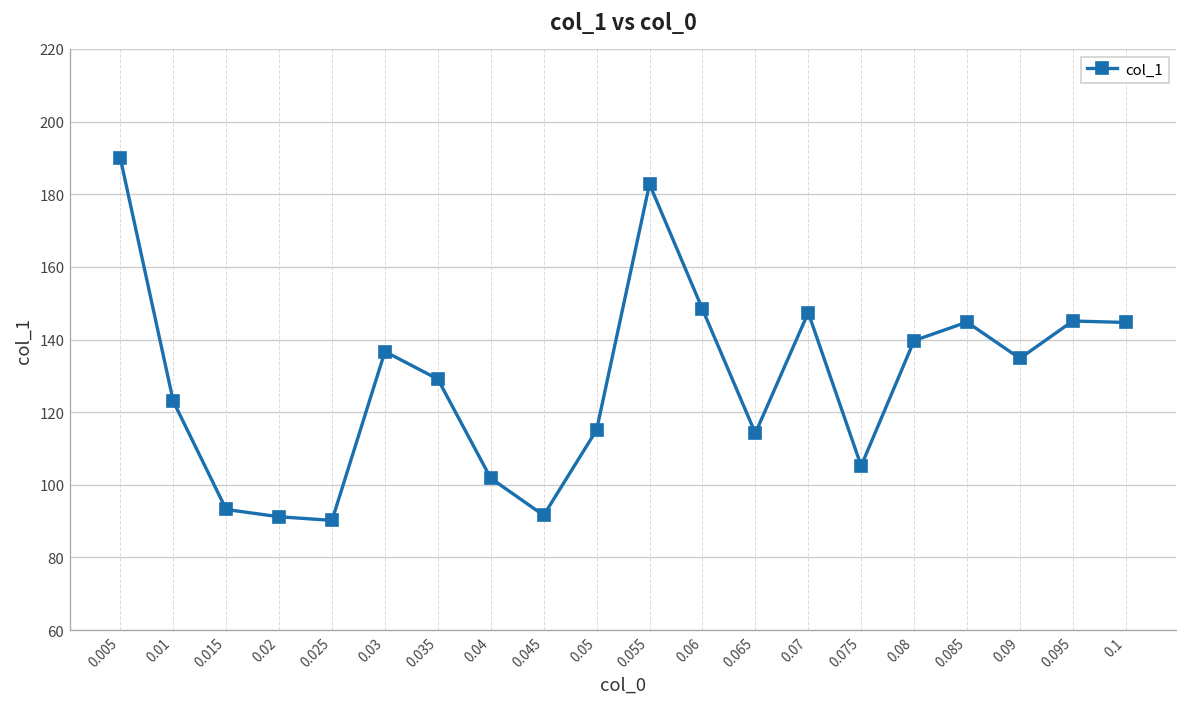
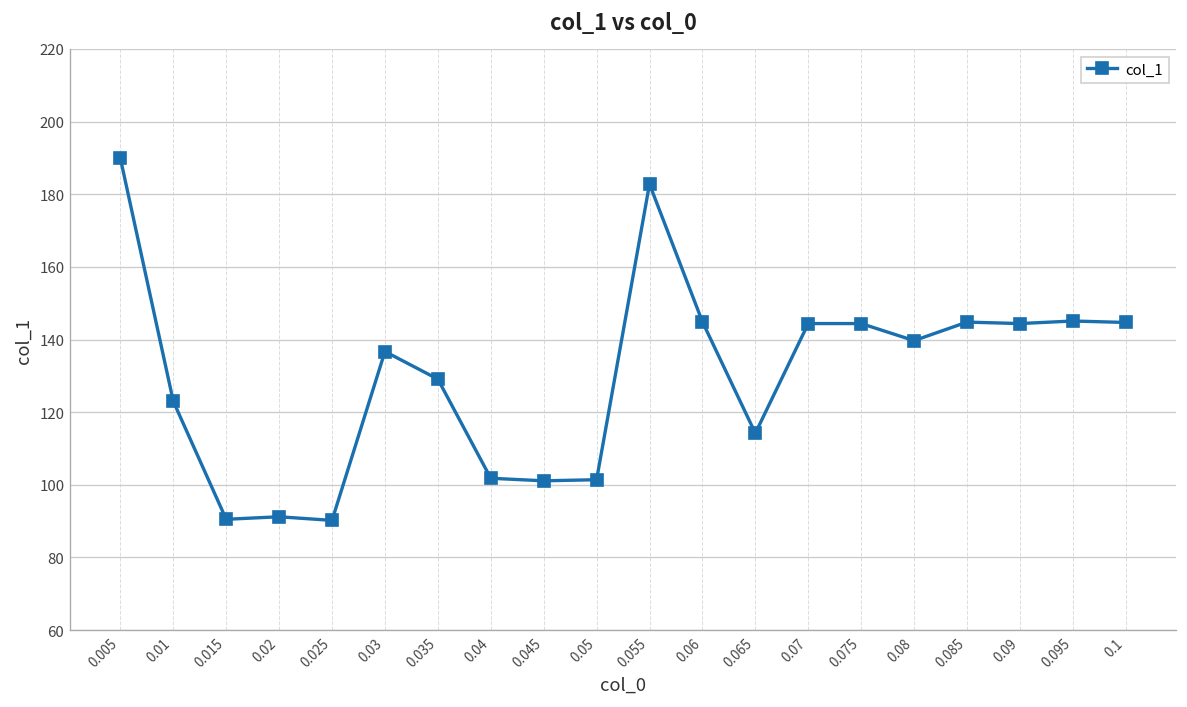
  {
    "0.005": 190,
    "0.01": 123,
-   "0.015": 93,
+   "0.015": 91,
    "0.02": 91,
    "0.025": 90,
    "0.03": 137,
    "0.035": 129,
    "0.04": 102,
-   "0.045": 92,
-   "0.05": 115,
+   "0.045": 101,
+   "0.05": 101,
    "0.055": 183,
-   "0.06": 148,
+   "0.06": 145,
    "0.065": 114,
-   "0.07": 147,
-   "0.075": 105,
+   "0.07": 144,
+   "0.075": 144,
    "0.08": 140,
    "0.085": 145,
-   "0.09": 135,
+   "0.09": 144,
    "0.095": 145,
    "0.1": 145
  }
